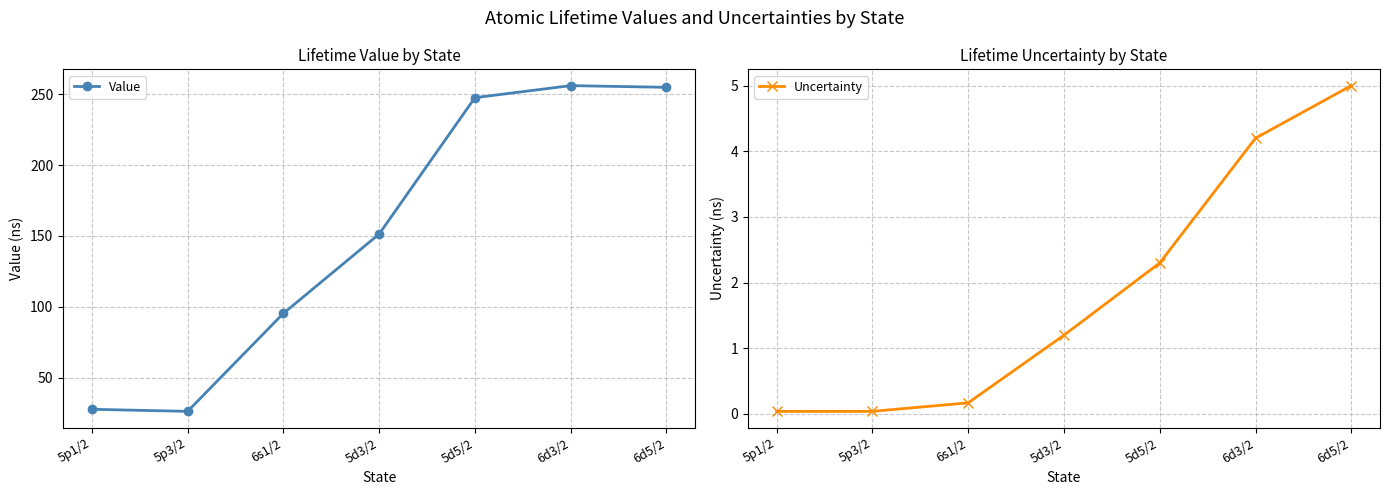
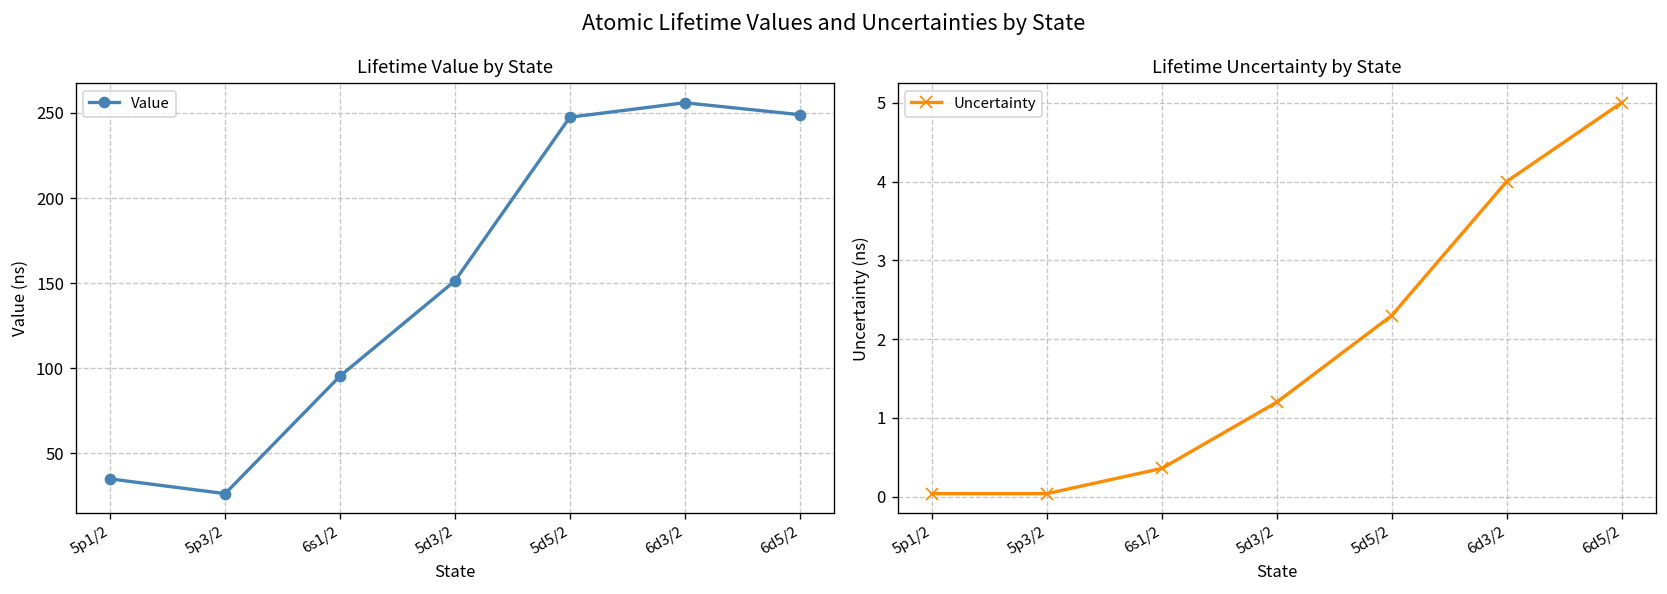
  {
    "Lifetime Value by State": {
-     "5p1/2": 28,
+     "5p1/2": 35,
      "5p3/2": 26,
      "6s1/2": 95,
      "5d3/2": 151,
      "5d5/2": 248,
      "6d3/2": 256,
-     "6d5/2": 255
+     "6d5/2": 249
    },
    "Lifetime Uncertainty by State": {
      "5p1/2": 0.0,
      "5p3/2": 0.0,
-     "6s1/2": 0.2,
+     "6s1/2": 0.4,
      "5d3/2": 1.2,
      "5d5/2": 2.3,
-     "6d3/2": 4.2,
+     "6d3/2": 4.0,
      "6d5/2": 5.0
    }
  }
